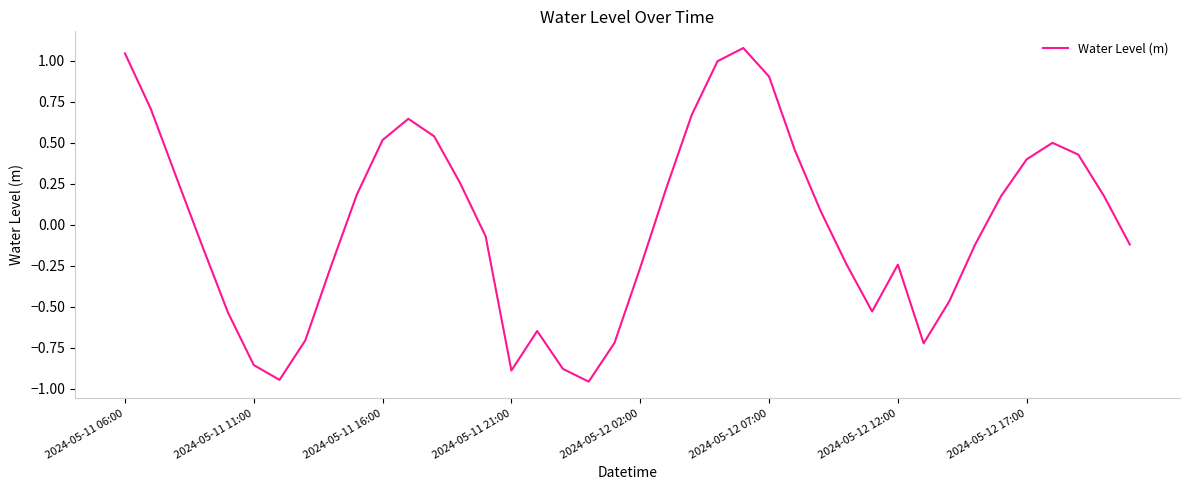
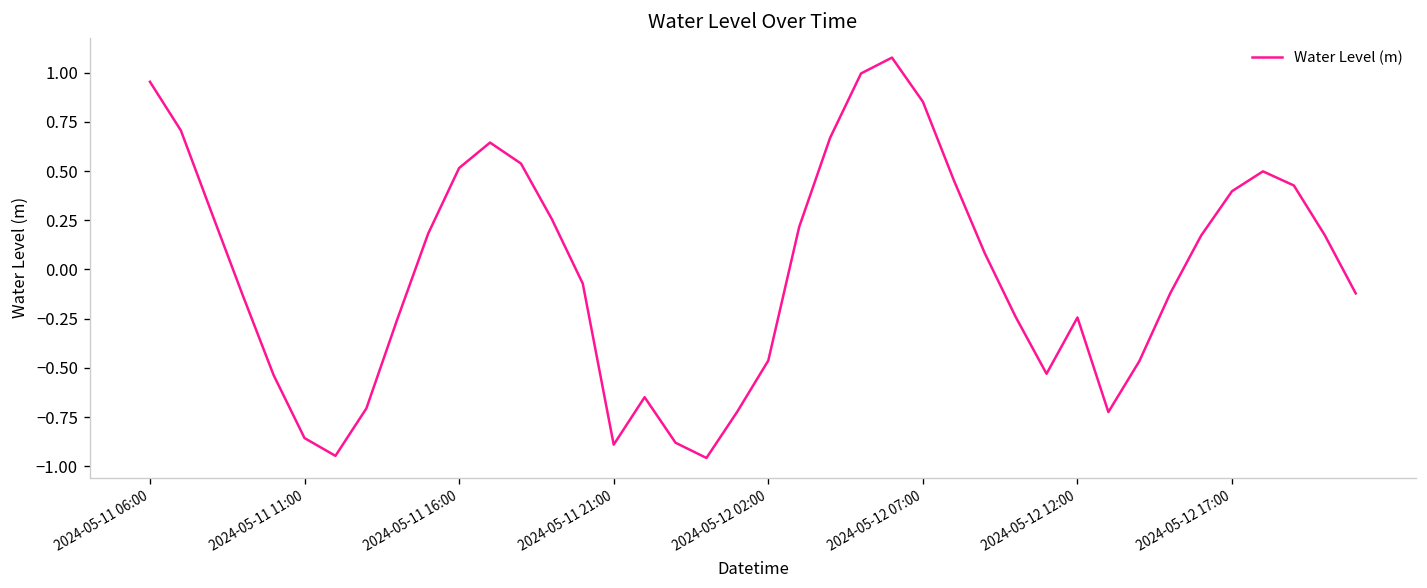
  {
-   "2024-05-11 06:00": 1.04,
+   "2024-05-11 06:00": 0.95,
    "2024-05-11 11:00": -0.86,
    "2024-05-11 16:00": 0.52,
    "2024-05-11 21:00": -0.89,
-   "2024-05-12 02:00": -0.26,
-   "2024-05-12 07:00": 0.90,
+   "2024-05-12 02:00": -0.46,
+   "2024-05-12 07:00": 0.85,
    "2024-05-12 12:00": -0.24,
    "2024-05-12 17:00": 0.40
  }
